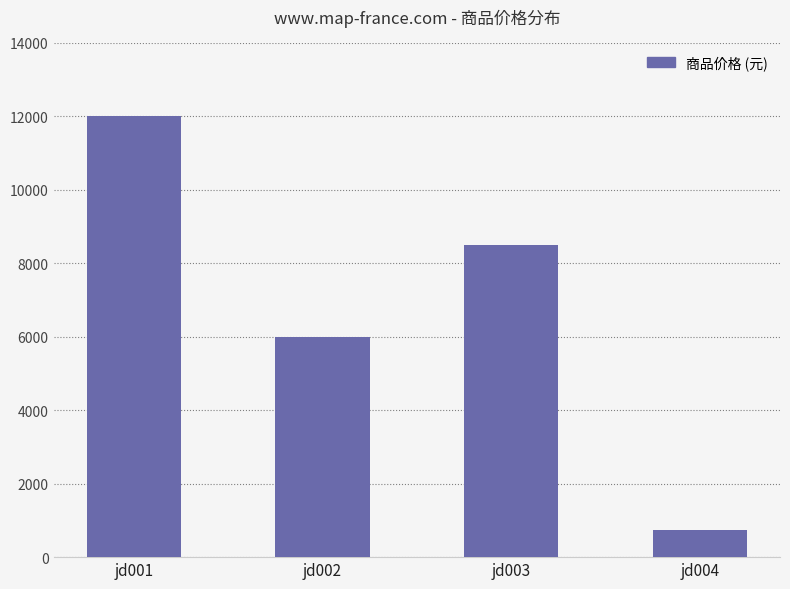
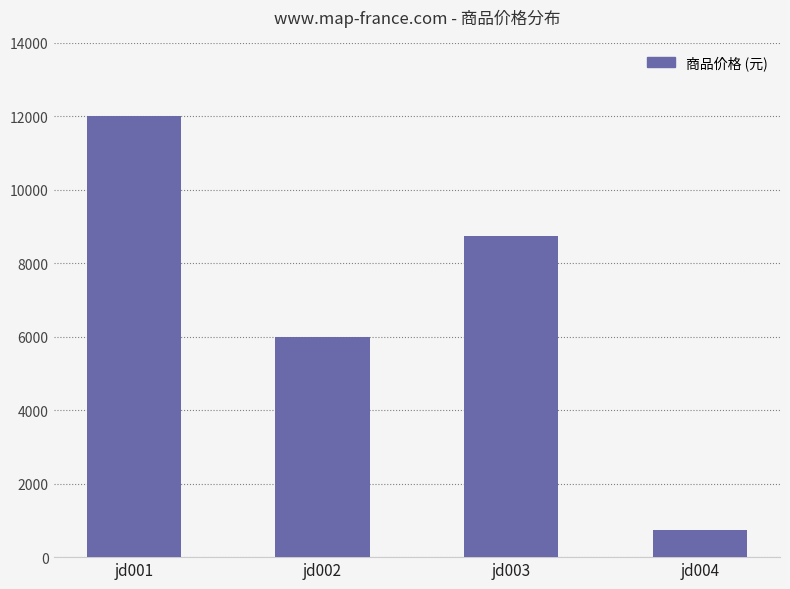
  {
    "jd001": 12000,
    "jd002": 6000,
-   "jd003": 8500,
+   "jd003": 8700,
    "jd004": 700
  }
